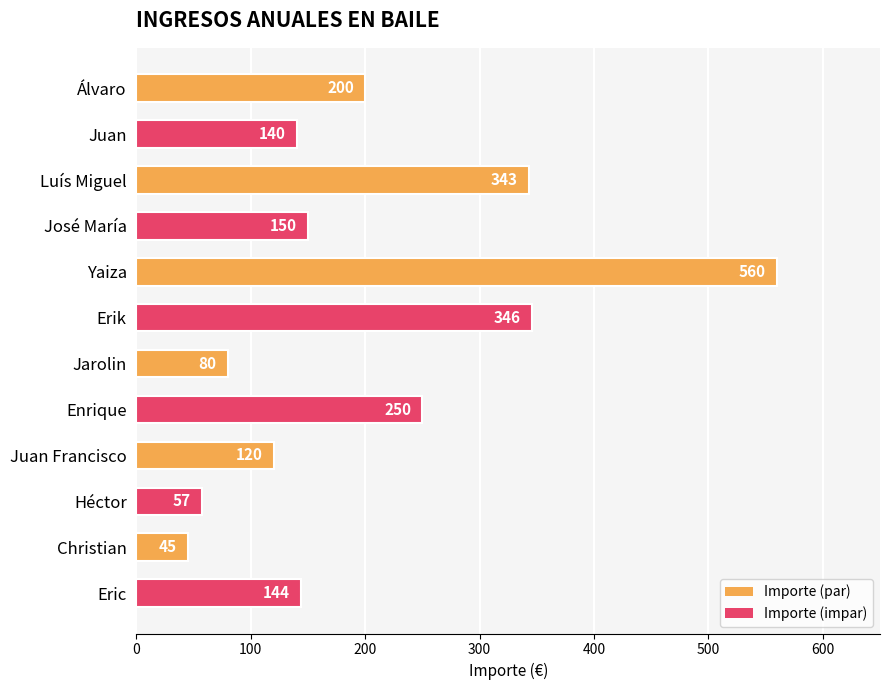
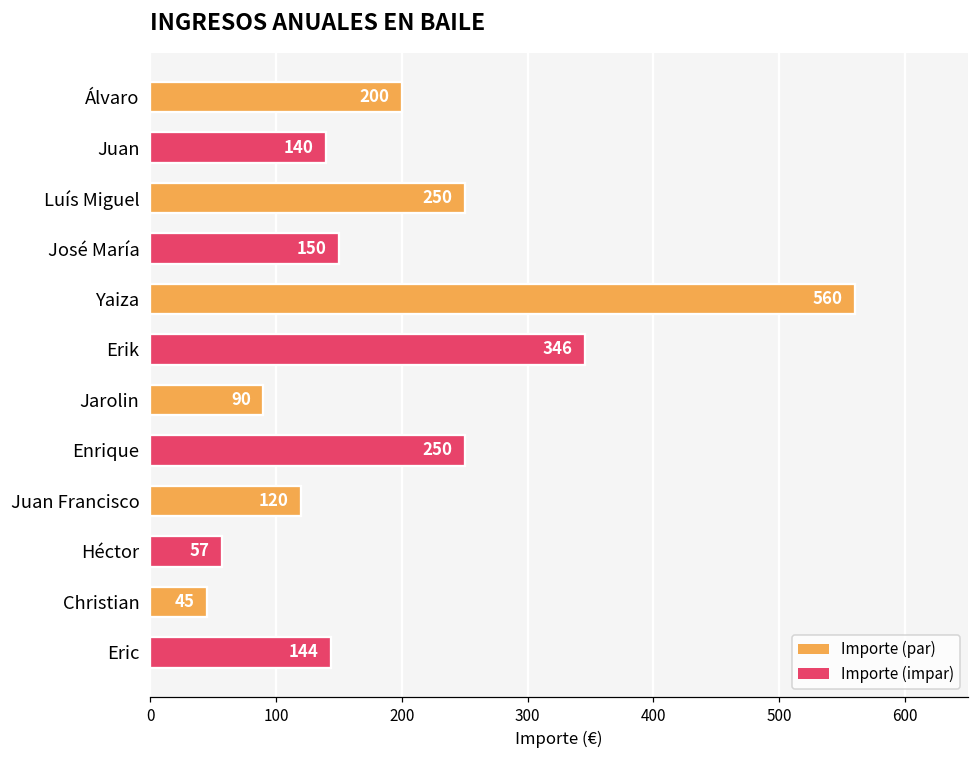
  {
    "Álvaro": 200,
    "Juan": 140,
-   "Luís Miguel": 343,
+   "Luís Miguel": 250,
    "José María": 150,
    "Yaiza": 560,
    "Erik": 346,
-   "Jarolin": 80,
+   "Jarolin": 90,
    "Enrique": 250,
    "Juan Francisco": 120,
    "Héctor": 57,
    "Christian": 45,
    "Eric": 144
  }
